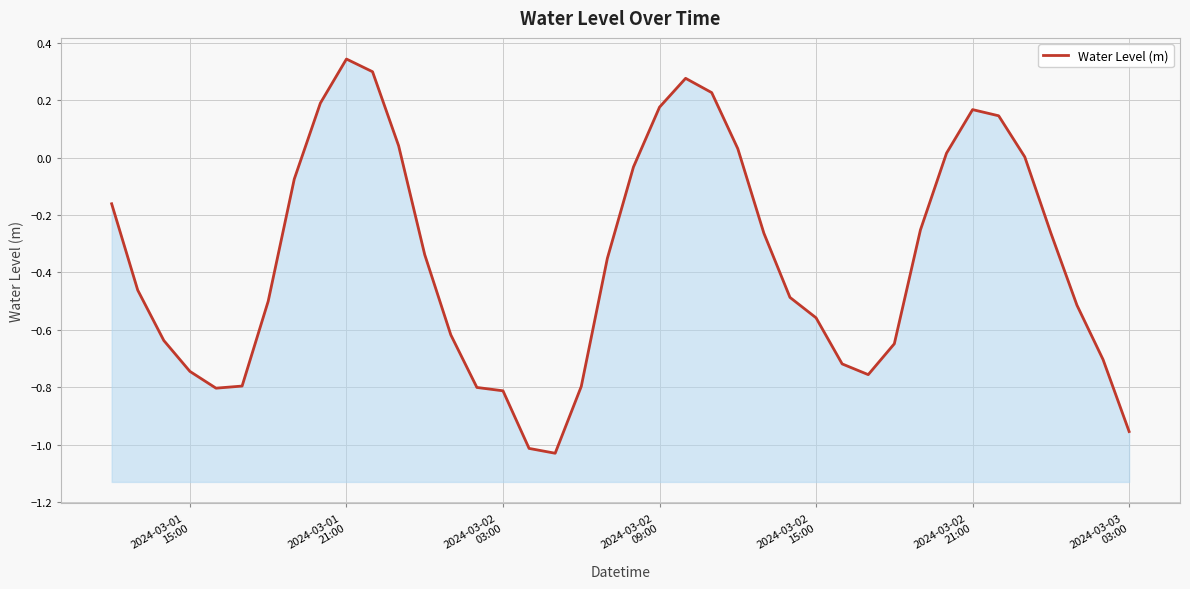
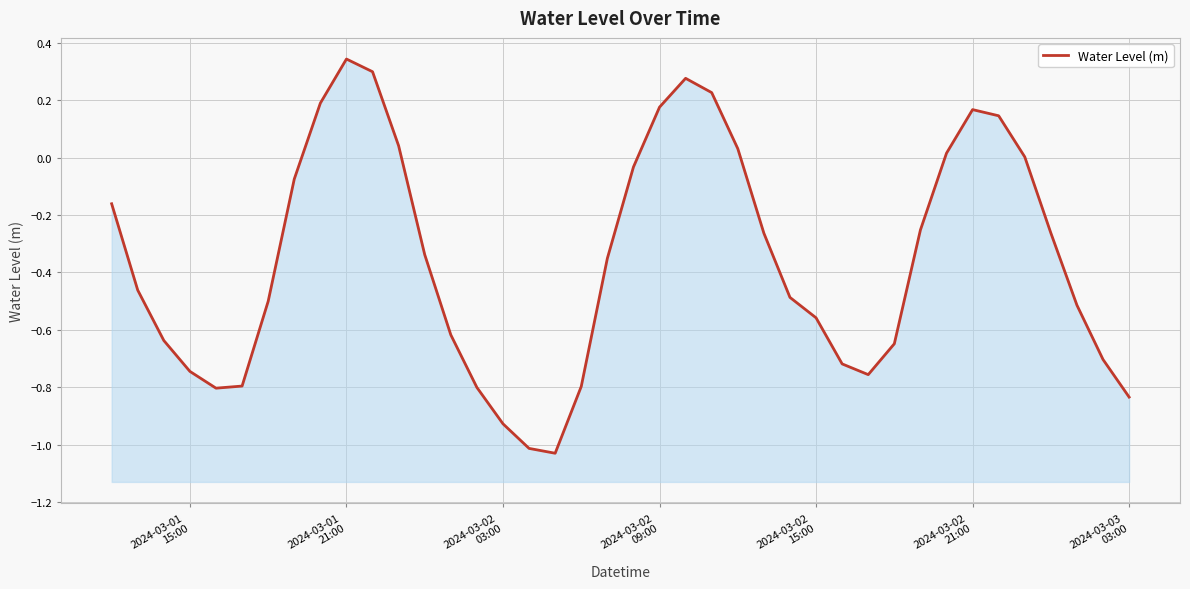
  {
    "2024-03-01 15:00": -0.74,
    "2024-03-01 21:00": 0.34,
-   "2024-03-02 03:00": -0.81,
+   "2024-03-02 03:00": -0.93,
    "2024-03-02 09:00": 0.18,
    "2024-03-02 15:00": -0.56,
    "2024-03-02 21:00": 0.17,
-   "2024-03-03 03:00": -0.95
+   "2024-03-03 03:00": -0.83
  }
